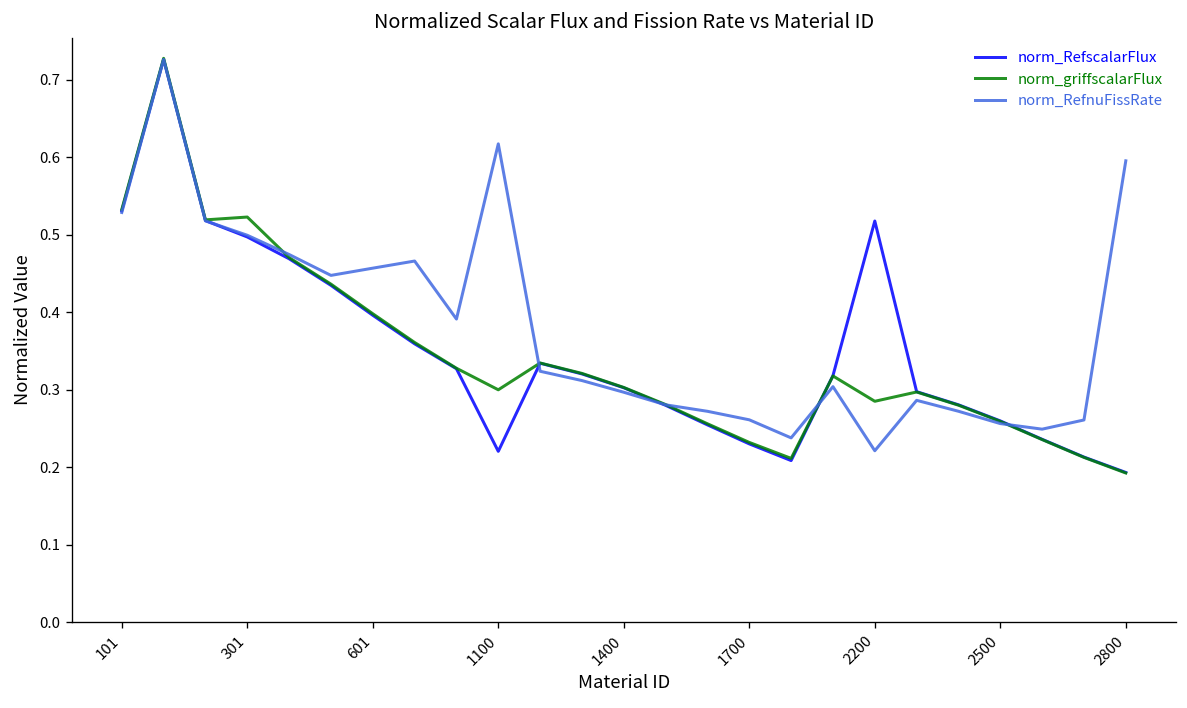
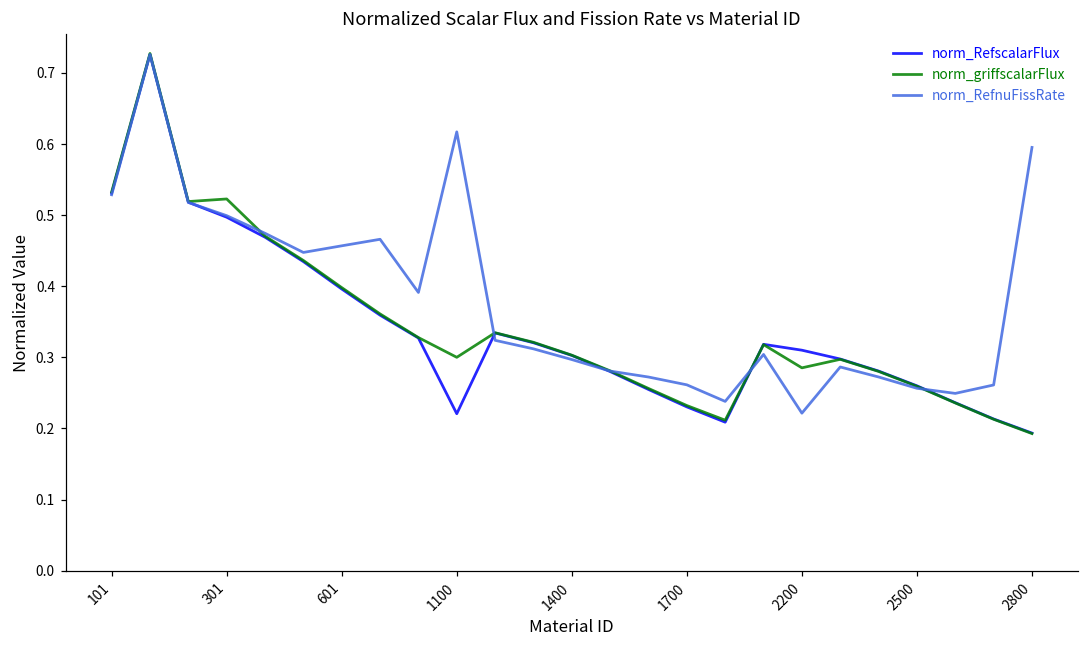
  {
    "norm_RefscalarFlux": {
      "1100": 0.22,
-     "2200": 0.52
+     "2200": 0.31
    },
    "norm_griffscalarFlux": {
      "301": 0.52,
      "1100": 0.30,
      "2200": 0.29
    },
    "norm_RefnuFissRate": {
      "601": 0.46,
      "1100": 0.62,
      "1400": 0.30,
      "1700": 0.26,
      "2200": 0.22,
      "2800": 0.60
    }
  }
